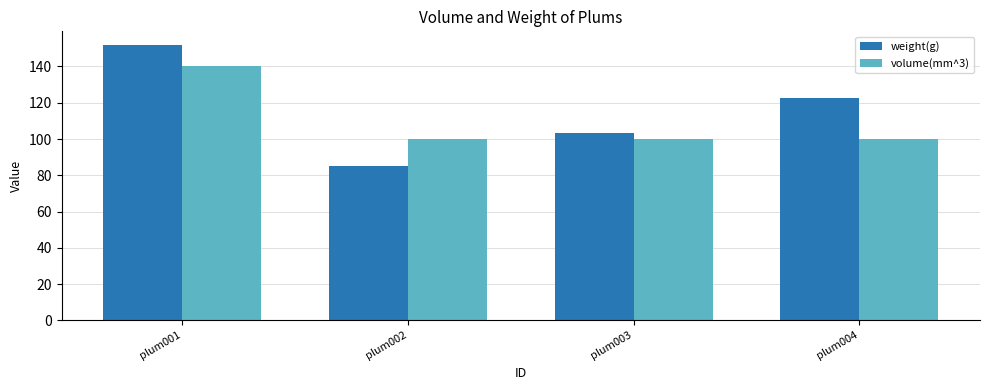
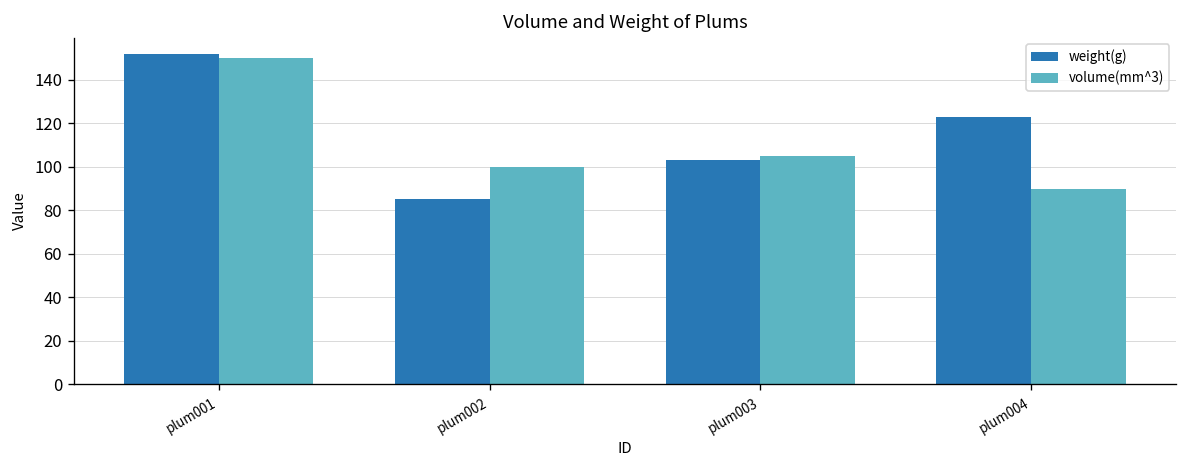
  {
    "weight(g)": {
      "plum001": 152,
      "plum002": 85,
      "plum003": 103,
      "plum004": 123
    },
    "volume(mm^3)": {
-     "plum001": 140,
+     "plum001": 150,
      "plum002": 100,
-     "plum003": 100,
-     "plum004": 100
+     "plum003": 105,
+     "plum004": 90
    }
  }
